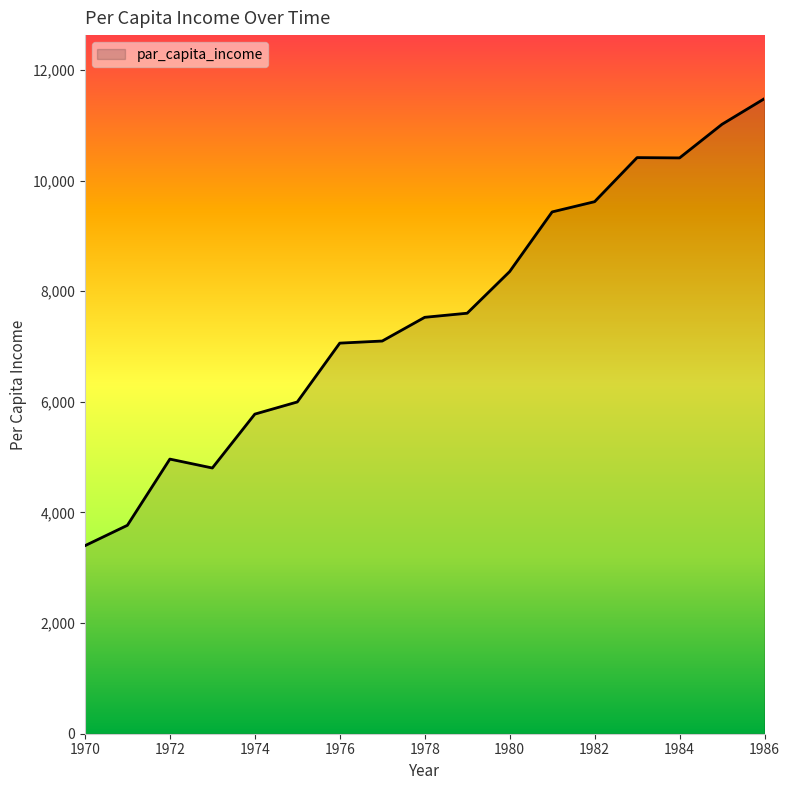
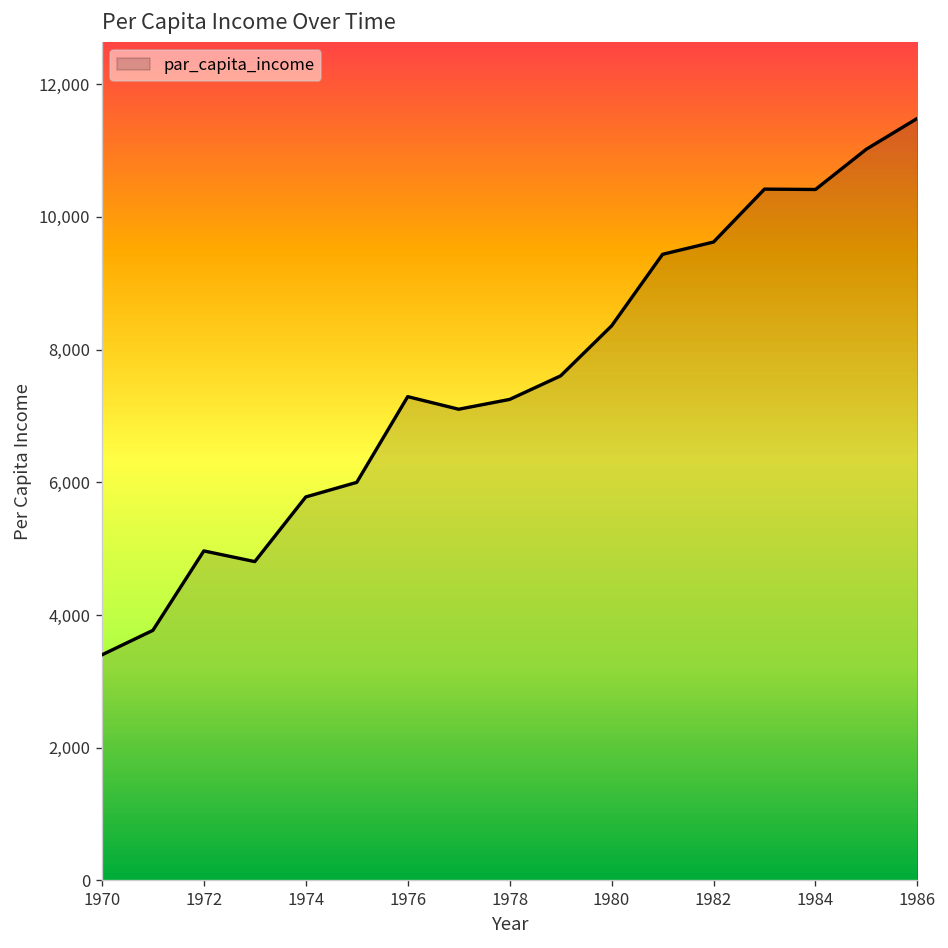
  {
    "1970": "3,400",
    "1972": "5,000",
    "1974": "5,800",
-   "1976": "7,100",
-   "1978": "7,500",
+   "1976": "7,300",
+   "1978": "7,200",
    "1980": "8,400",
    "1982": "9,600",
    "1984": "10,400",
    "1986": "11,500"
  }
